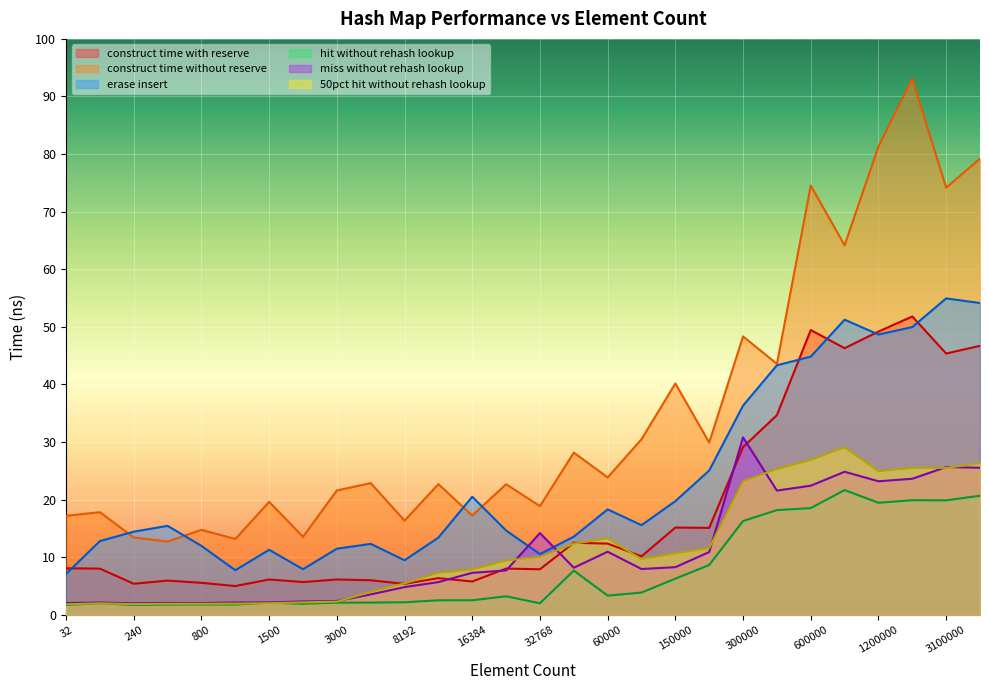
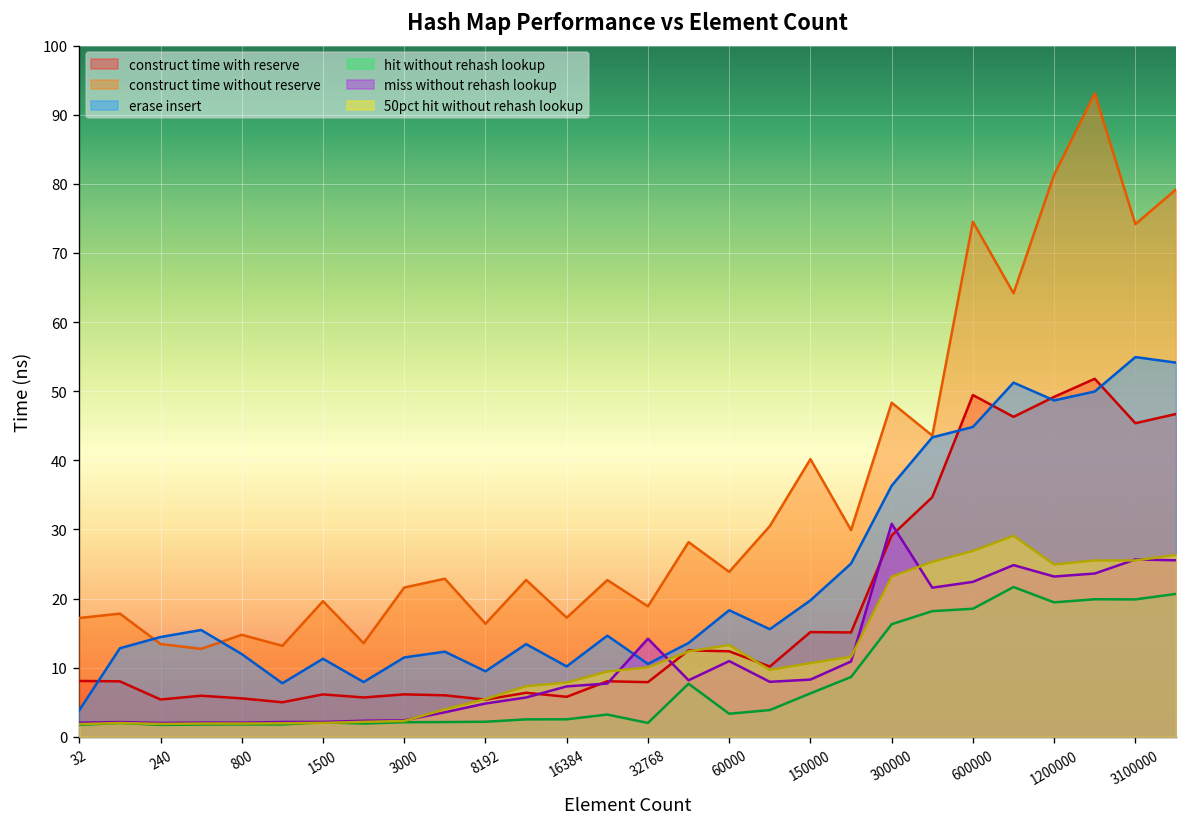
  {
    "erase insert": {
-     "32": 7,
+     "32": 4,
      "240": 14,
      "800": 12,
      "1500": 11,
      "3000": 11,
      "8192": 9,
-     "16384": 20,
+     "16384": 10,
      "32768": 11,
      "60000": 18,
      "150000": 20,
      "300000": 36,
      "600000": 45,
      "1200000": 49,
      "3100000": 55
    },
    "hit without rehash lookup": {
      "8192": 2,
      "16384": 3,
      "32768": 2,
      "60000": 3,
      "150000": 6,
      "300000": 16,
      "600000": 19,
      "1200000": 19,
      "3100000": 20
    },
    "miss without rehash lookup": {
      "8192": 5,
      "16384": 7,
      "32768": 14,
      "60000": 11,
      "150000": 8,
      "300000": 31,
      "600000": 22,
      "1200000": 23
    },
    "50pct hit without rehash lookup": {
      "16384": 8,
      "32768": 10,
      "60000": 13,
      "150000": 11,
      "300000": 23,
      "600000": 27,
      "1200000": 25
    }
  }
